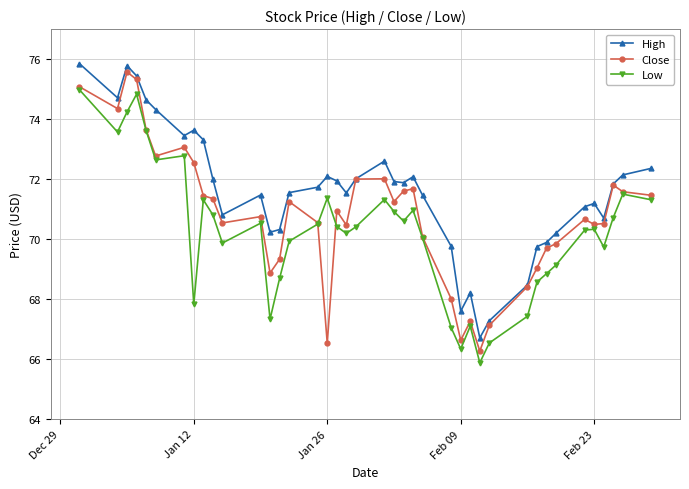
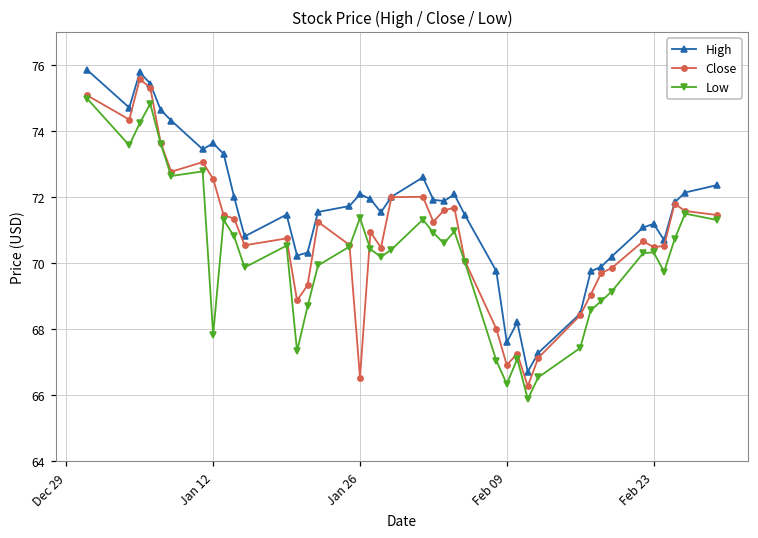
  {
    "High": {
      "Jan 12": 73.6,
      "Jan 26": 72.1,
      "Feb 09": 67.6,
      "Feb 23": 71.2
    },
    "Close": {
      "Jan 12": 72.6,
      "Jan 26": 66.5,
-     "Feb 09": 66.6,
+     "Feb 09": 66.9,
      "Feb 23": 70.5
    },
    "Low": {
      "Jan 12": 67.8,
      "Jan 26": 71.4,
      "Feb 09": 66.3,
      "Feb 23": 70.3
    }
  }
